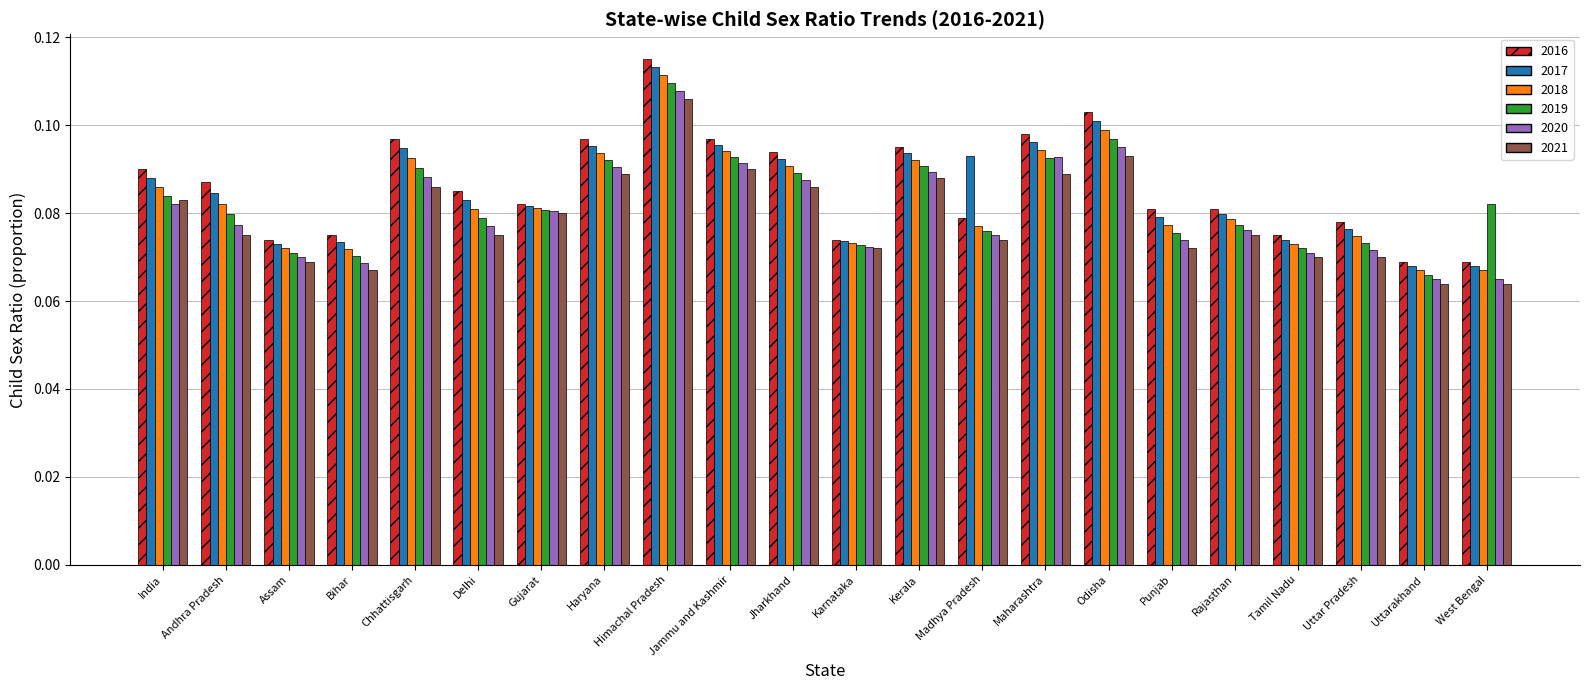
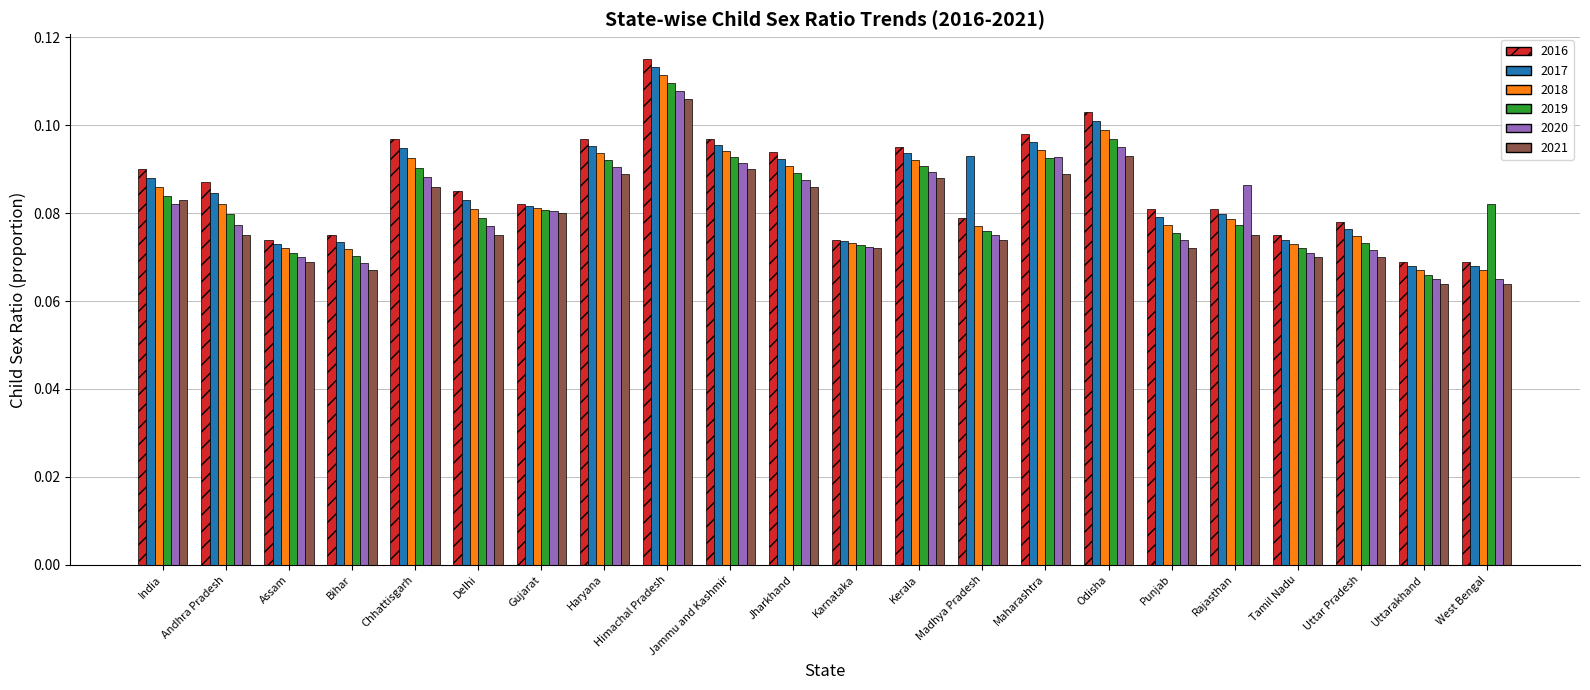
  {
    "2016": {
      "India": 0.090,
      "Andhra Pradesh": 0.087,
      "Assam": 0.074,
      "Bihar": 0.075,
      "Chhattisgarh": 0.097,
      "Delhi": 0.085,
      "Gujarat": 0.082,
      "Haryana": 0.097,
      "Himachal Pradesh": 0.115,
      "Jammu and Kashmir": 0.097,
      "Jharkhand": 0.094,
      "Karnataka": 0.074,
      "Kerala": 0.095,
      "Madhya Pradesh": 0.079,
      "Maharashtra": 0.098,
      "Odisha": 0.103,
      "Punjab": 0.081,
      "Rajasthan": 0.081,
      "Tamil Nadu": 0.075,
      "Uttar Pradesh": 0.078,
      "Uttarakhand": 0.069,
      "West Bengal": 0.069
    },
    "2017": {
      "India": 0.088,
      "Andhra Pradesh": 0.085,
      "Assam": 0.073,
      "Bihar": 0.073,
      "Chhattisgarh": 0.095,
      "Delhi": 0.083,
      "Gujarat": 0.082,
      "Haryana": 0.095,
      "Himachal Pradesh": 0.113,
      "Jammu and Kashmir": 0.096,
      "Jharkhand": 0.092,
      "Karnataka": 0.074,
      "Kerala": 0.094,
      "Madhya Pradesh": 0.093,
      "Maharashtra": 0.096,
      "Odisha": 0.101,
      "Punjab": 0.079,
      "Rajasthan": 0.080,
      "Tamil Nadu": 0.074,
      "Uttar Pradesh": 0.076,
      "Uttarakhand": 0.068,
      "West Bengal": 0.068
    },
    "2018": {
      "India": 0.086,
      "Andhra Pradesh": 0.082,
      "Assam": 0.072,
      "Bihar": 0.072,
      "Chhattisgarh": 0.093,
      "Delhi": 0.081,
      "Gujarat": 0.081,
      "Haryana": 0.094,
      "Himachal Pradesh": 0.111,
      "Jammu and Kashmir": 0.094,
      "Jharkhand": 0.091,
      "Karnataka": 0.073,
      "Kerala": 0.092,
      "Madhya Pradesh": 0.077,
      "Maharashtra": 0.094,
      "Odisha": 0.099,
      "Punjab": 0.077,
      "Rajasthan": 0.079,
      "Tamil Nadu": 0.073,
      "Uttar Pradesh": 0.075,
      "Uttarakhand": 0.067,
      "West Bengal": 0.067
    },
    "2019": {
      "India": 0.084,
      "Andhra Pradesh": 0.080,
      "Assam": 0.071,
      "Bihar": 0.070,
      "Chhattisgarh": 0.090,
      "Delhi": 0.079,
      "Gujarat": 0.081,
      "Haryana": 0.092,
      "Himachal Pradesh": 0.110,
      "Jammu and Kashmir": 0.093,
      "Jharkhand": 0.089,
      "Karnataka": 0.073,
      "Kerala": 0.091,
      "Madhya Pradesh": 0.076,
      "Maharashtra": 0.093,
      "Odisha": 0.097,
      "Punjab": 0.076,
      "Rajasthan": 0.077,
      "Tamil Nadu": 0.072,
      "Uttar Pradesh": 0.073,
      "Uttarakhand": 0.066,
      "West Bengal": 0.082
    },
    "2020": {
      "India": 0.082,
      "Andhra Pradesh": 0.077,
      "Assam": 0.070,
      "Bihar": 0.069,
      "Chhattisgarh": 0.088,
      "Delhi": 0.077,
      "Gujarat": 0.080,
      "Haryana": 0.091,
      "Himachal Pradesh": 0.108,
      "Jammu and Kashmir": 0.091,
      "Jharkhand": 0.088,
      "Karnataka": 0.072,
      "Kerala": 0.089,
      "Madhya Pradesh": 0.075,
      "Maharashtra": 0.093,
      "Odisha": 0.095,
      "Punjab": 0.074,
-     "Rajasthan": 0.076,
+     "Rajasthan": 0.086,
      "Tamil Nadu": 0.071,
      "Uttar Pradesh": 0.072,
      "Uttarakhand": 0.065,
      "West Bengal": 0.065
    },
    "2021": {
      "India": 0.083,
      "Andhra Pradesh": 0.075,
      "Assam": 0.069,
      "Bihar": 0.067,
      "Chhattisgarh": 0.086,
      "Delhi": 0.075,
      "Gujarat": 0.080,
      "Haryana": 0.089,
      "Himachal Pradesh": 0.106,
      "Jammu and Kashmir": 0.090,
      "Jharkhand": 0.086,
      "Karnataka": 0.072,
      "Kerala": 0.088,
      "Madhya Pradesh": 0.074,
      "Maharashtra": 0.089,
      "Odisha": 0.093,
      "Punjab": 0.072,
      "Rajasthan": 0.075,
      "Tamil Nadu": 0.070,
      "Uttar Pradesh": 0.070,
      "Uttarakhand": 0.064,
      "West Bengal": 0.064
    }
  }
